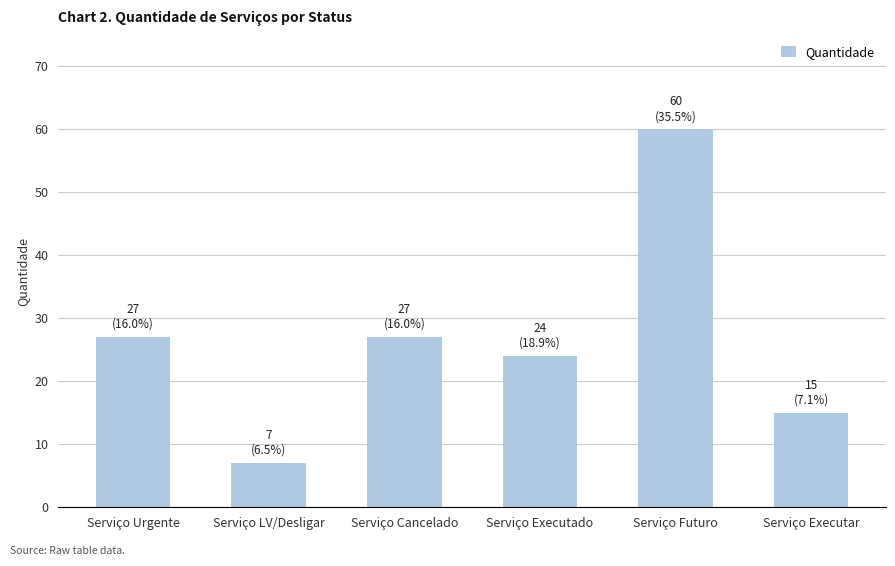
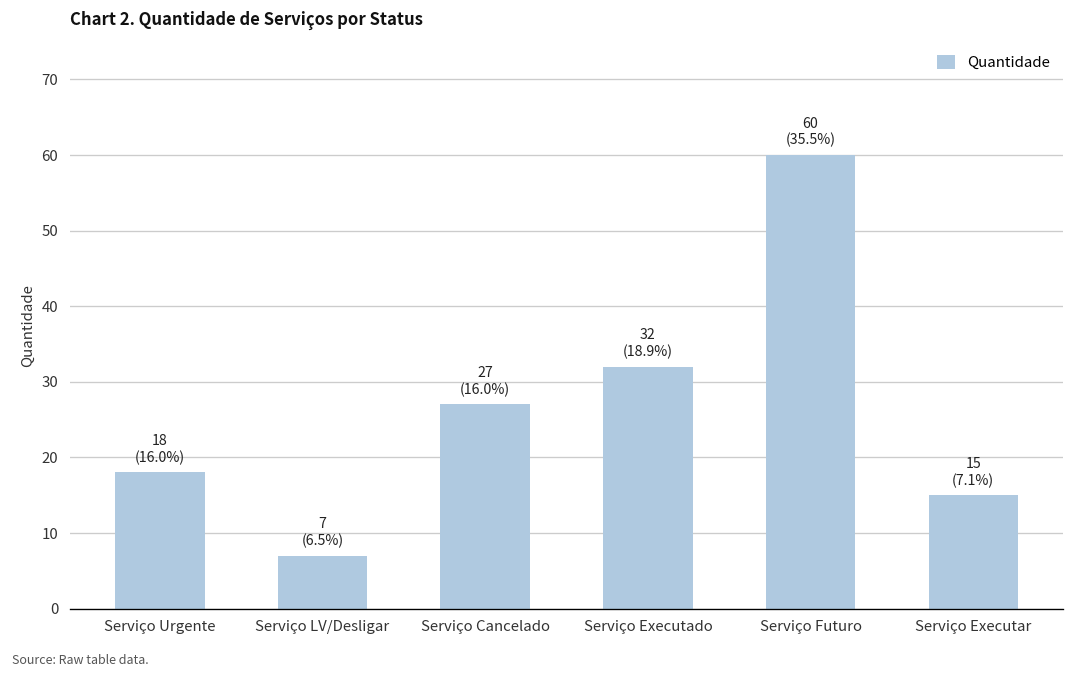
  {
-   "Serviço Urgente": 27,
+   "Serviço Urgente": 18,
    "Serviço LV/Desligar": 7,
    "Serviço Cancelado": 27,
-   "Serviço Executado": 24,
+   "Serviço Executado": 32,
    "Serviço Futuro": 60,
    "Serviço Executar": 15
  }
